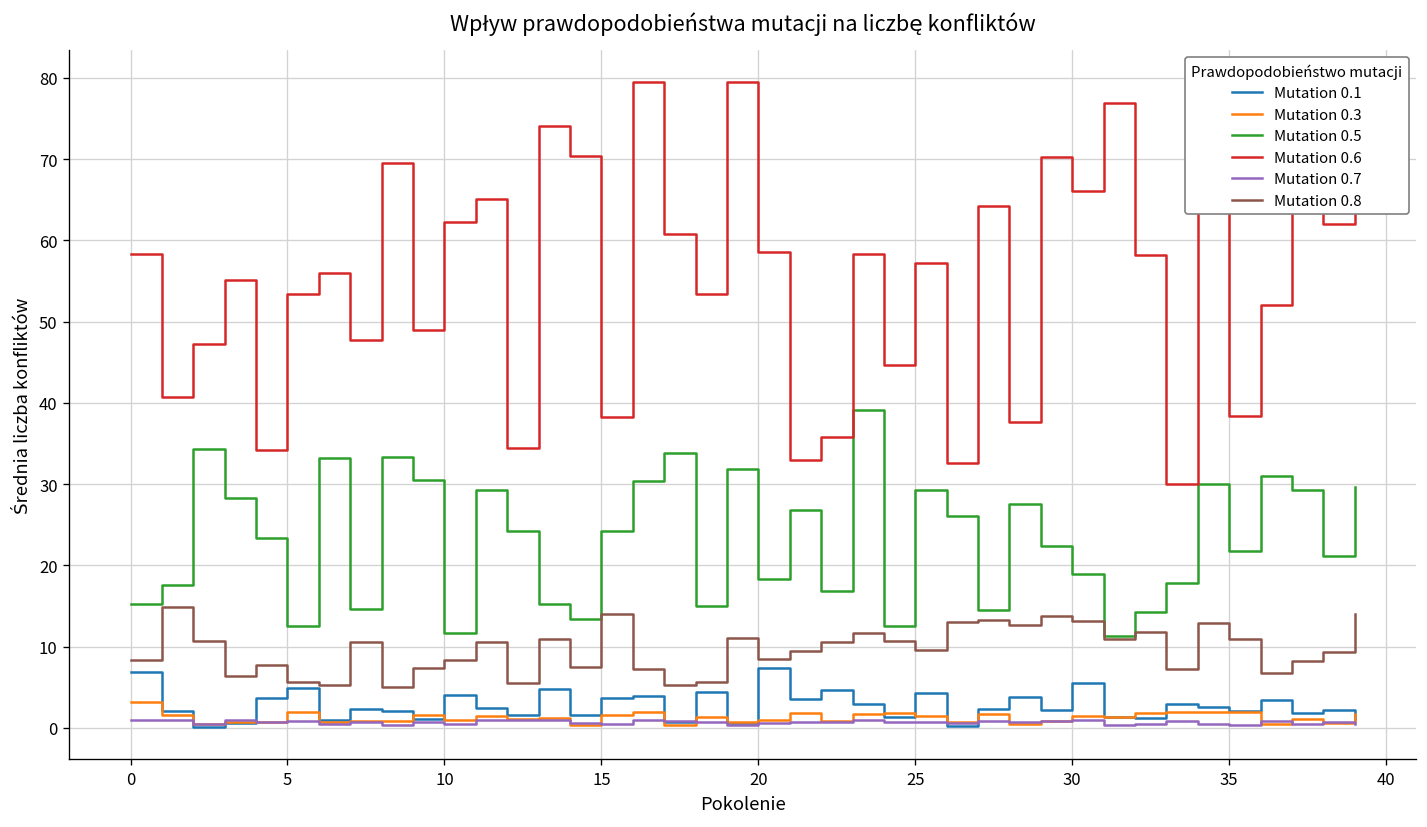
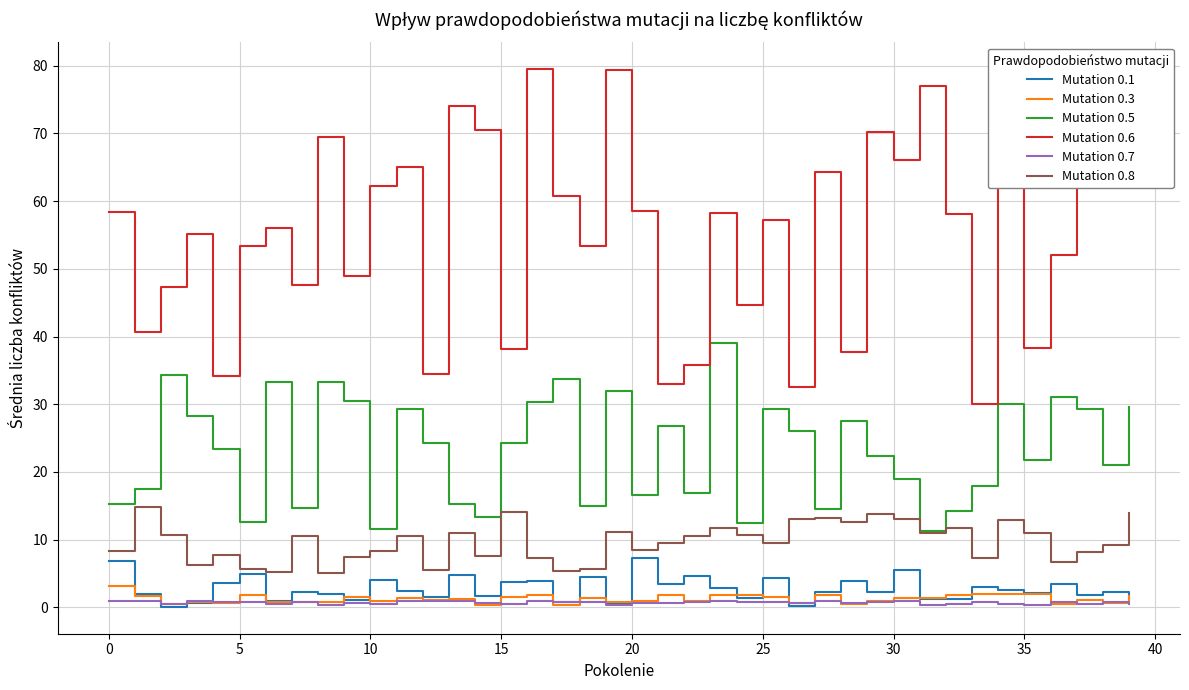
  {
    "Mutation 0.1": {
      "0": 7,
      "5": 5,
      "10": 4,
      "15": 4,
      "20": 7,
      "25": 4,
      "30": 6
    },
    "Mutation 0.3": {
      "0": 3,
      "5": 2,
      "10": 1,
      "15": 2,
      "25": 2,
      "30": 1
    },
    "Mutation 0.5": {
      "0": 15,
      "5": 13,
      "10": 12,
      "15": 24,
-     "20": 18,
+     "20": 17,
      "25": 29,
      "30": 19,
      "35": 22
    },
    "Mutation 0.6": {
      "0": 58,
      "5": 53,
      "10": 62,
      "15": 38,
      "20": 59,
      "25": 57,
      "30": 66,
      "35": 38
    },
    "Mutation 0.7": {
      "0": 1,
      "5": 1,
      "10": 1,
      "15": 1,
      "25": 1,
      "30": 1,
      "35": 0
    },
    "Mutation 0.8": {
      "0": 8,
      "5": 6,
      "10": 8,
      "15": 14,
      "20": 8,
      "25": 10,
      "30": 13,
      "35": 11
    }
  }
